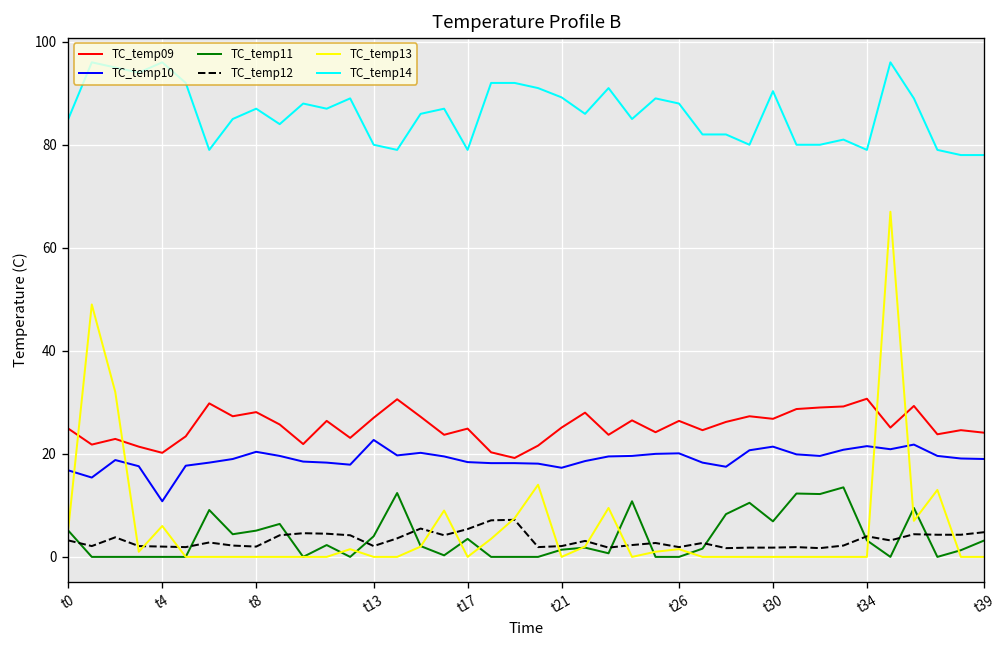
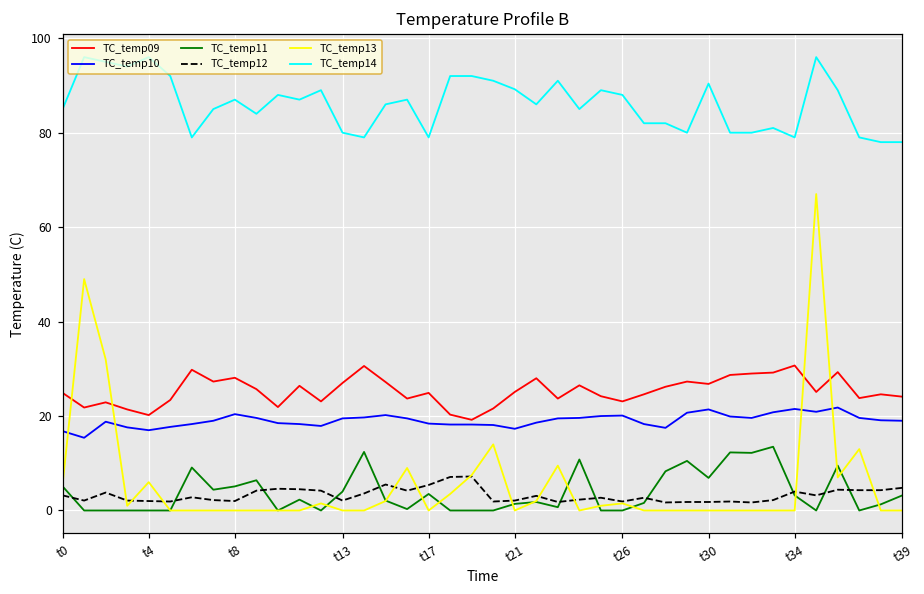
  {
    "TC_temp09": {
      "t0": 25,
      "t4": 20,
      "t8": 28,
      "t13": 27,
      "t17": 25,
      "t21": 25,
-     "t26": 26,
+     "t26": 23,
      "t30": 27,
      "t34": 31,
      "t39": 24
    },
    "TC_temp10": {
      "t0": 17,
-     "t4": 11,
+     "t4": 17,
      "t8": 20,
-     "t13": 23,
+     "t13": 20,
      "t17": 18,
      "t21": 17,
      "t26": 20,
      "t30": 21,
      "t34": 22,
      "t39": 19
    },
    "TC_temp11": {
      "t4": 0,
      "t8": 5,
      "t13": 4,
      "t17": 4,
      "t21": 1,
      "t26": 0,
      "t30": 7,
      "t34": 3,
      "t39": 3
    },
    "TC_temp12": {
      "t0": 3,
      "t4": 2,
      "t8": 2,
      "t13": 2,
      "t17": 5,
      "t21": 2,
      "t30": 2,
      "t34": 4,
      "t39": 5
    },
    "TC_temp13": {
      "t4": 6,
      "t8": 0,
      "t13": 0,
      "t17": 0,
      "t21": 0,
      "t30": 0,
      "t34": 0,
      "t39": 0
    },
    "TC_temp14": {
      "t0": 85,
      "t8": 87,
      "t13": 80,
      "t17": 79,
      "t21": 89,
      "t26": 88,
      "t30": 90,
      "t34": 79,
      "t39": 78
    }
  }
